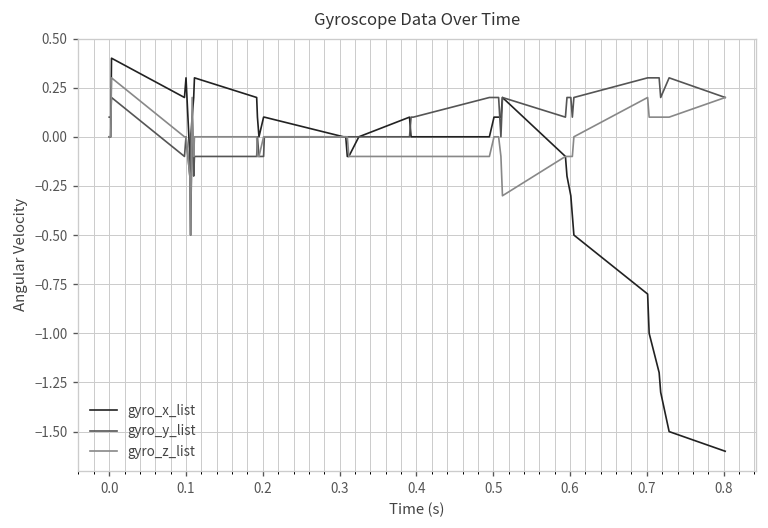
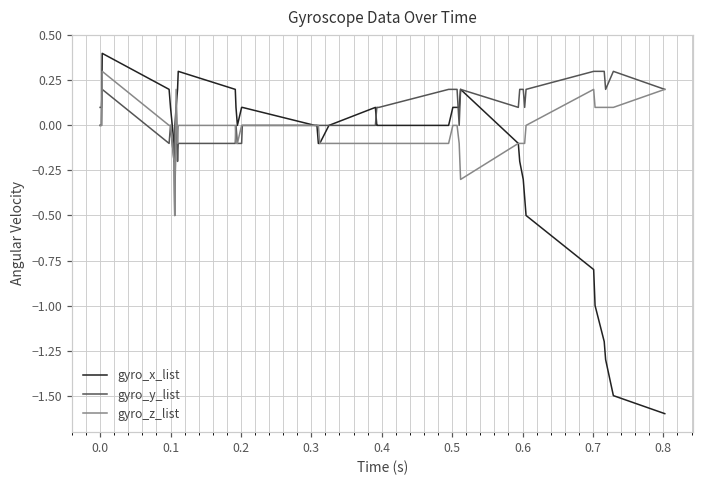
  {
    "gyro_x_list": {
-     "0.1": 0.3
+     "0.1": 0.1
    },
    "gyro_y_list": {
      "0.0": 0.1
    }
  }
